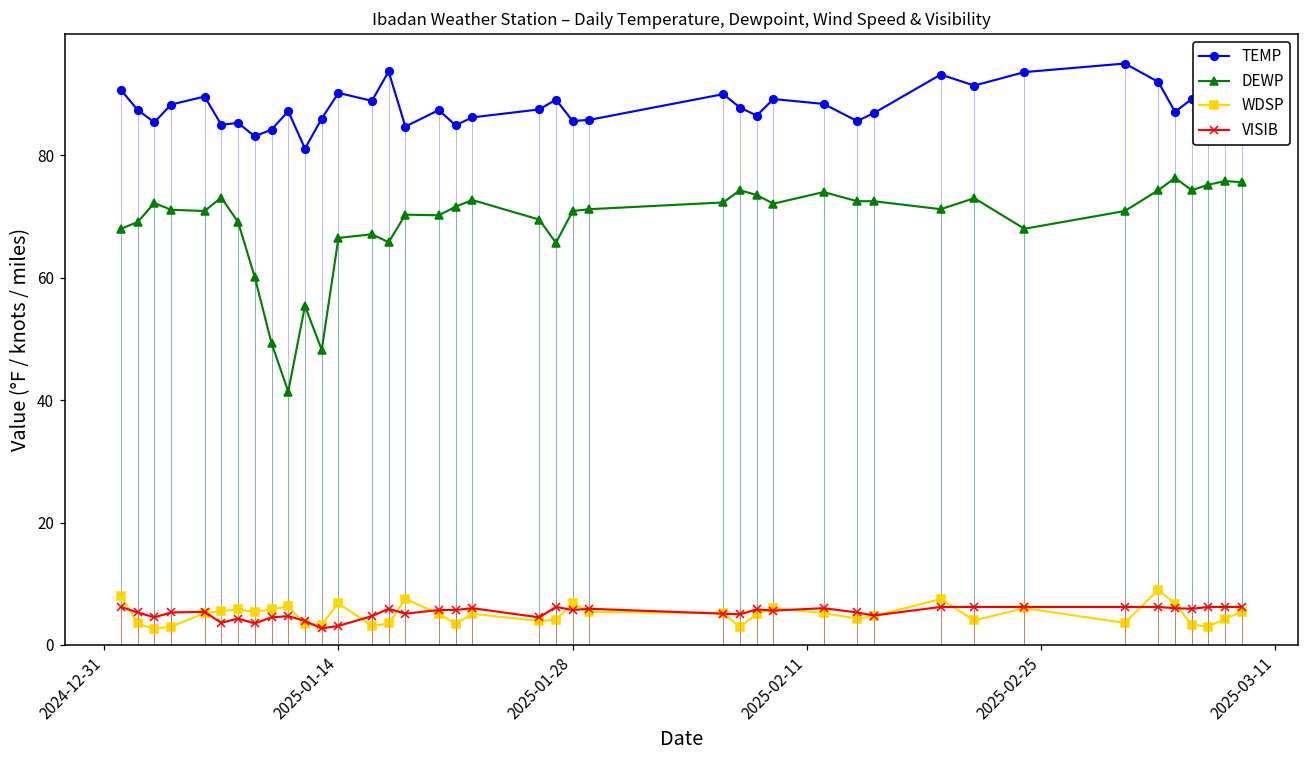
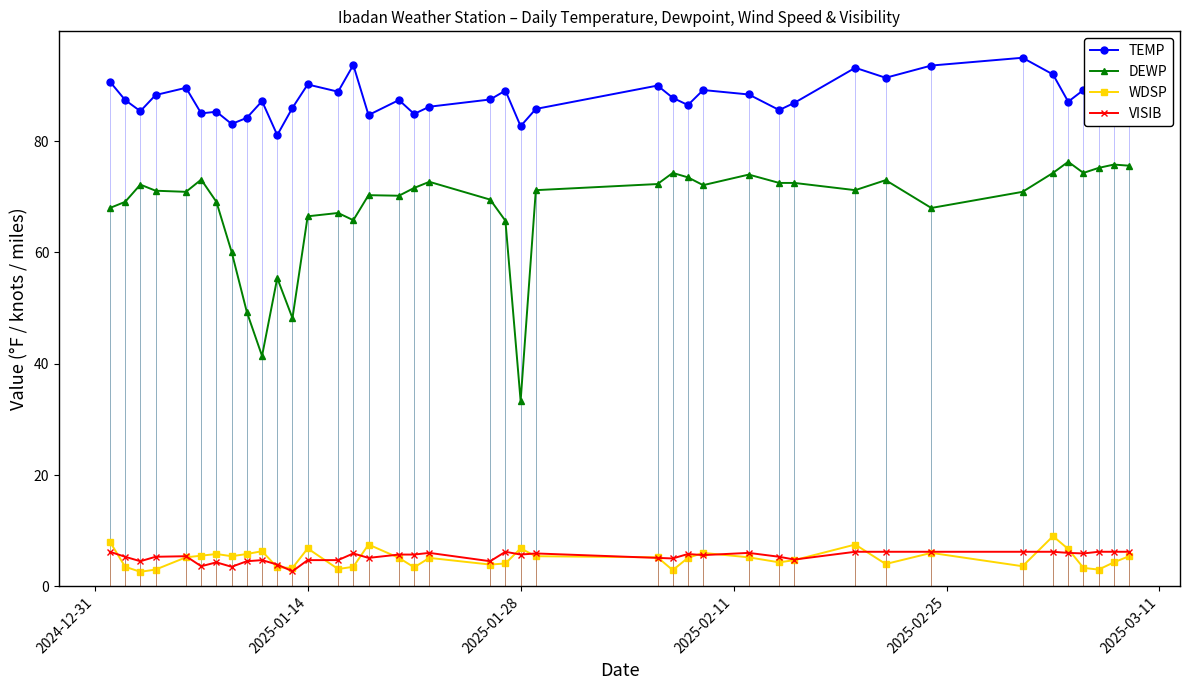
  {
    "TEMP": {
      "2025-01-14": 90,
-     "2025-01-28": 86
+     "2025-01-28": 83
    },
    "DEWP": {
      "2025-01-14": 67,
-     "2025-01-28": 71
+     "2025-01-28": 33
    },
    "WDSP": {
      "2025-01-14": 7,
      "2025-01-28": 7
    },
    "VISIB": {
-     "2025-01-14": 3,
+     "2025-01-14": 5,
      "2025-01-28": 6
    }
  }
